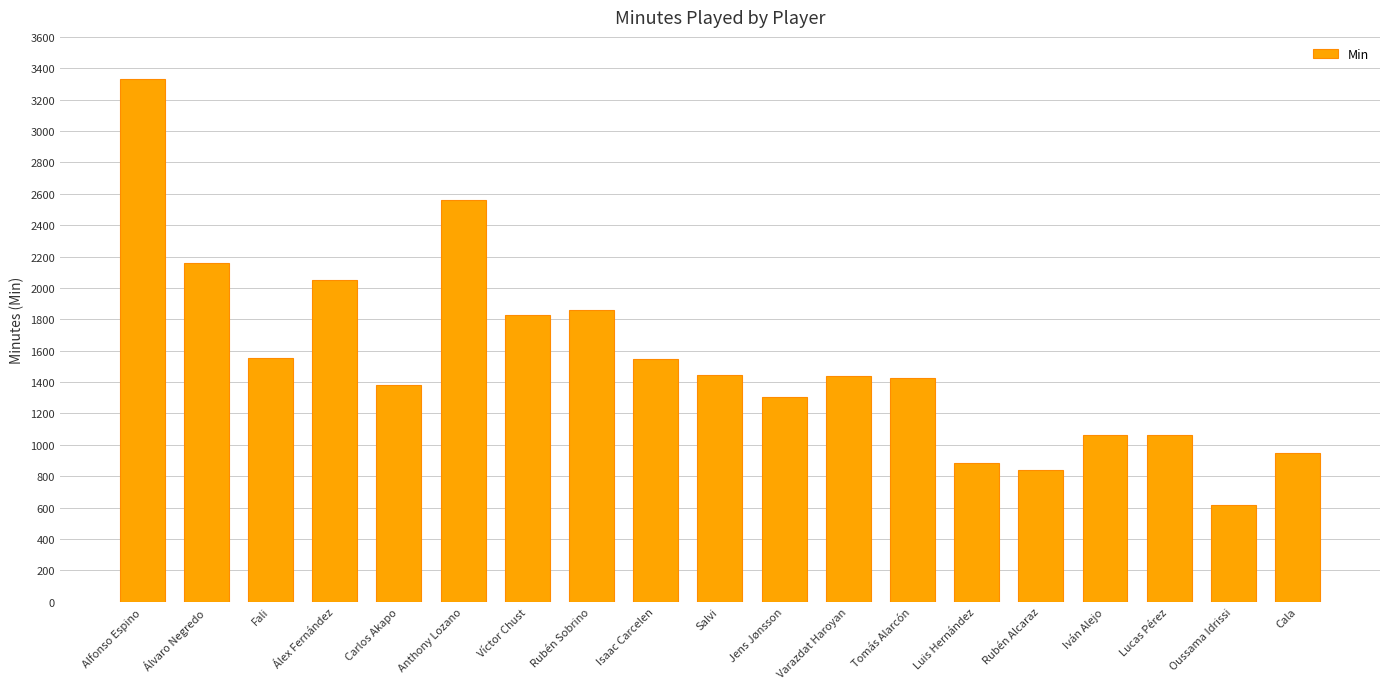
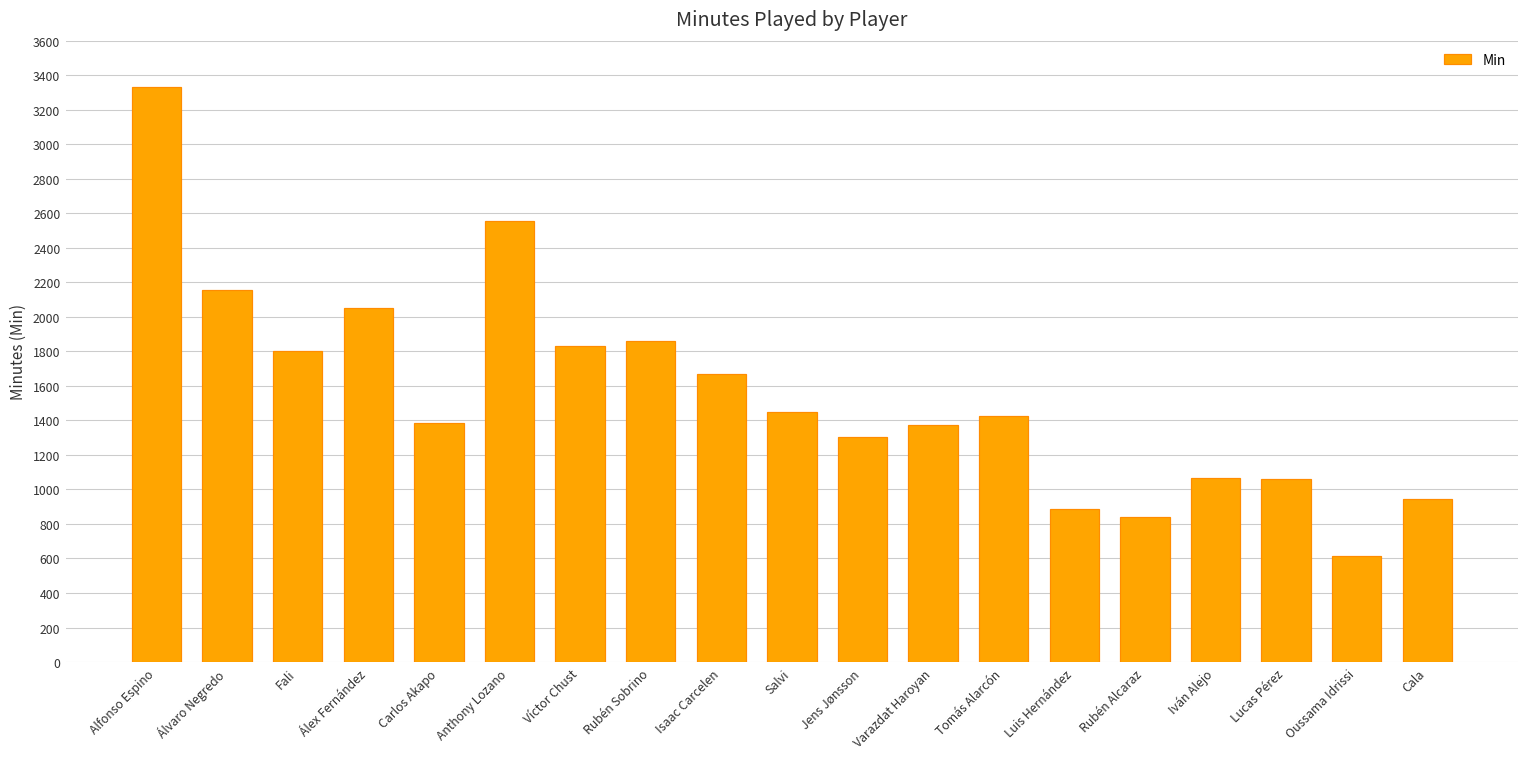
  {
    "Alfonso Espino": 3330,
    "Álvaro Negredo": 2160,
-   "Fali": 1550,
+   "Fali": 1800,
    "Álex Fernández": 2050,
    "Carlos Akapo": 1380,
    "Anthony Lozano": 2560,
    "Víctor Chust": 1830,
    "Rubén Sobrino": 1860,
-   "Isaac Carcelen": 1540,
+   "Isaac Carcelen": 1670,
    "Salvi": 1450,
    "Jens Jønsson": 1300,
-   "Varazdat Haroyan": 1440,
+   "Varazdat Haroyan": 1380,
    "Tomás Alarcón": 1430,
    "Luis Hernández": 880,
    "Rubén Alcaraz": 840,
    "Iván Alejo": 1070,
    "Lucas Pérez": 1060,
    "Oussama Idrissi": 620,
    "Cala": 950
  }
